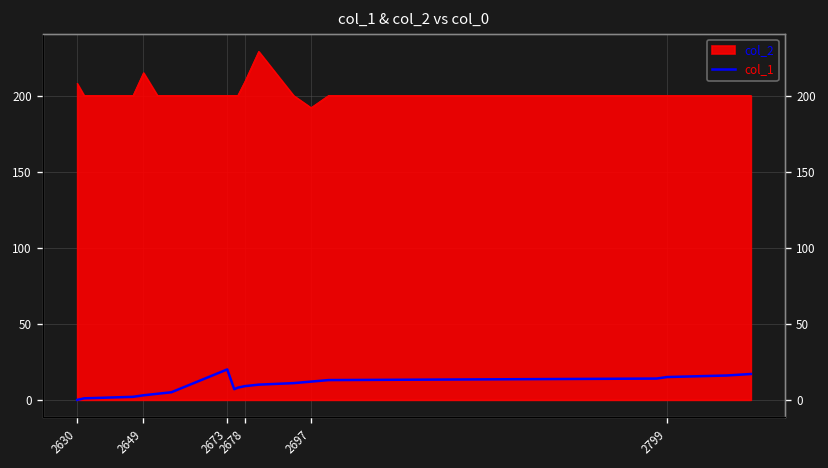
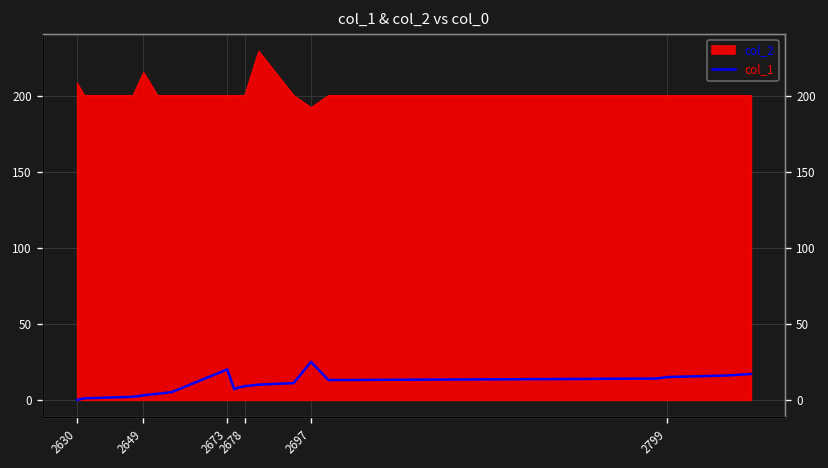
  {
    "col_2": {
      "2630": 208,
      "2649": 215,
      "2673": 200,
-     "2678": 209,
+     "2678": 200,
      "2697": 192,
      "2799": 200
    },
    "col_1": {
      "2630": 0,
      "2649": 3,
      "2673": 20,
      "2678": 9,
-     "2697": 12,
+     "2697": 25,
      "2799": 15
    }
  }
